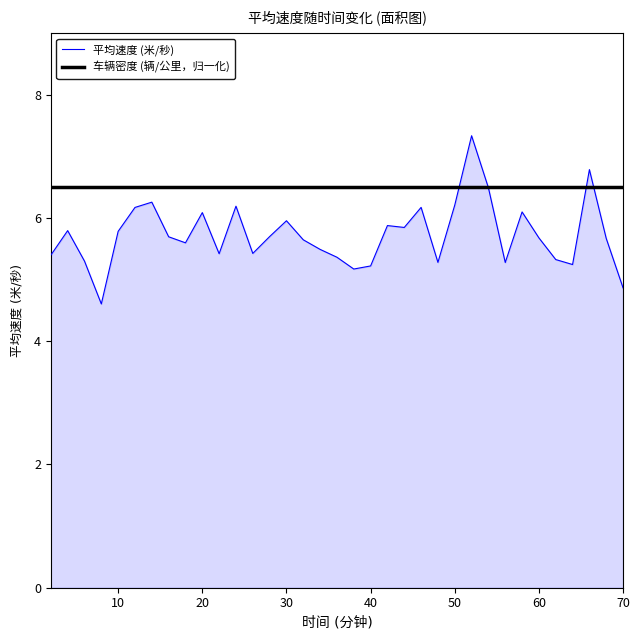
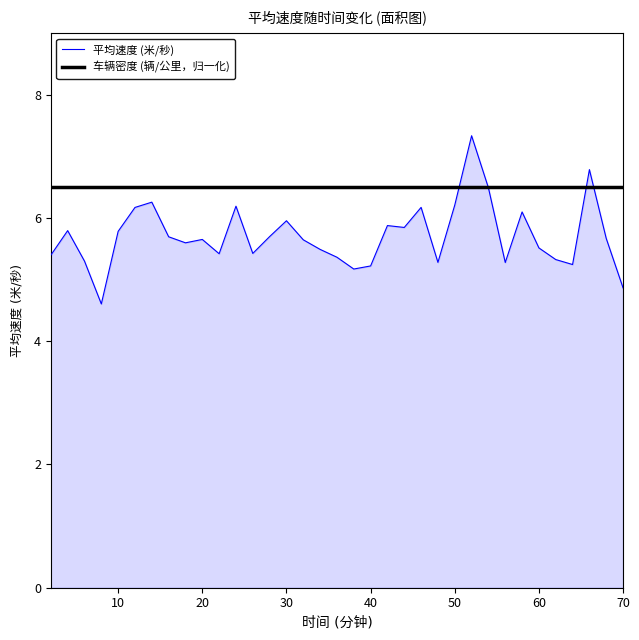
  {
    "平均速度 (米/秒)": {
      "10": 5.8,
-     "20": 6.1,
+     "20": 5.7,
      "30": 6.0,
      "40": 5.2,
      "50": 6.2,
-     "60": 5.7,
+     "60": 5.5,
      "70": 4.9
    },
    "车辆密度 (辆/公里，归一化)": {
      "10": 6.5,
      "20": 6.5,
      "30": 6.5,
      "40": 6.5,
      "50": 6.5,
      "60": 6.5,
      "70": 6.5
    }
  }
